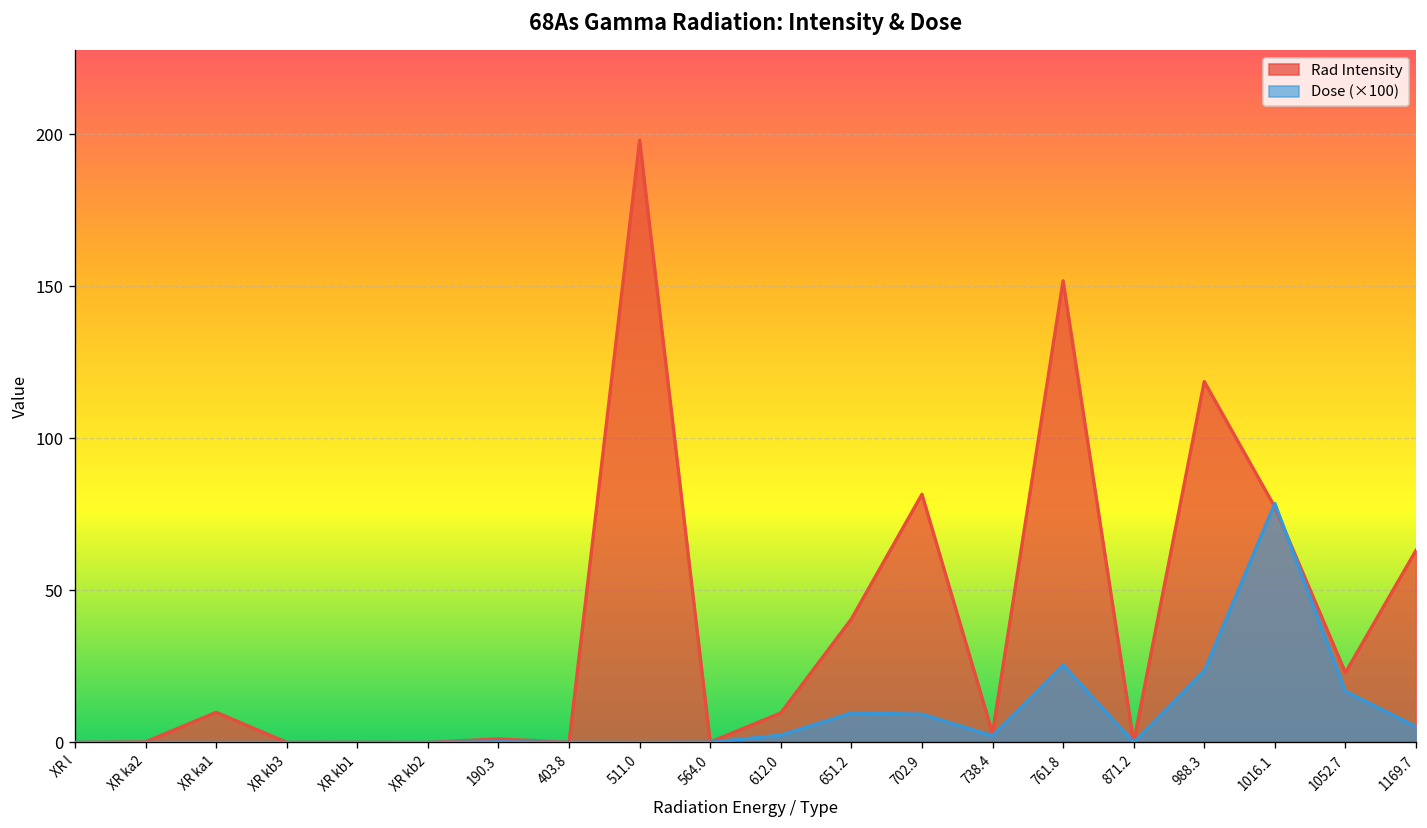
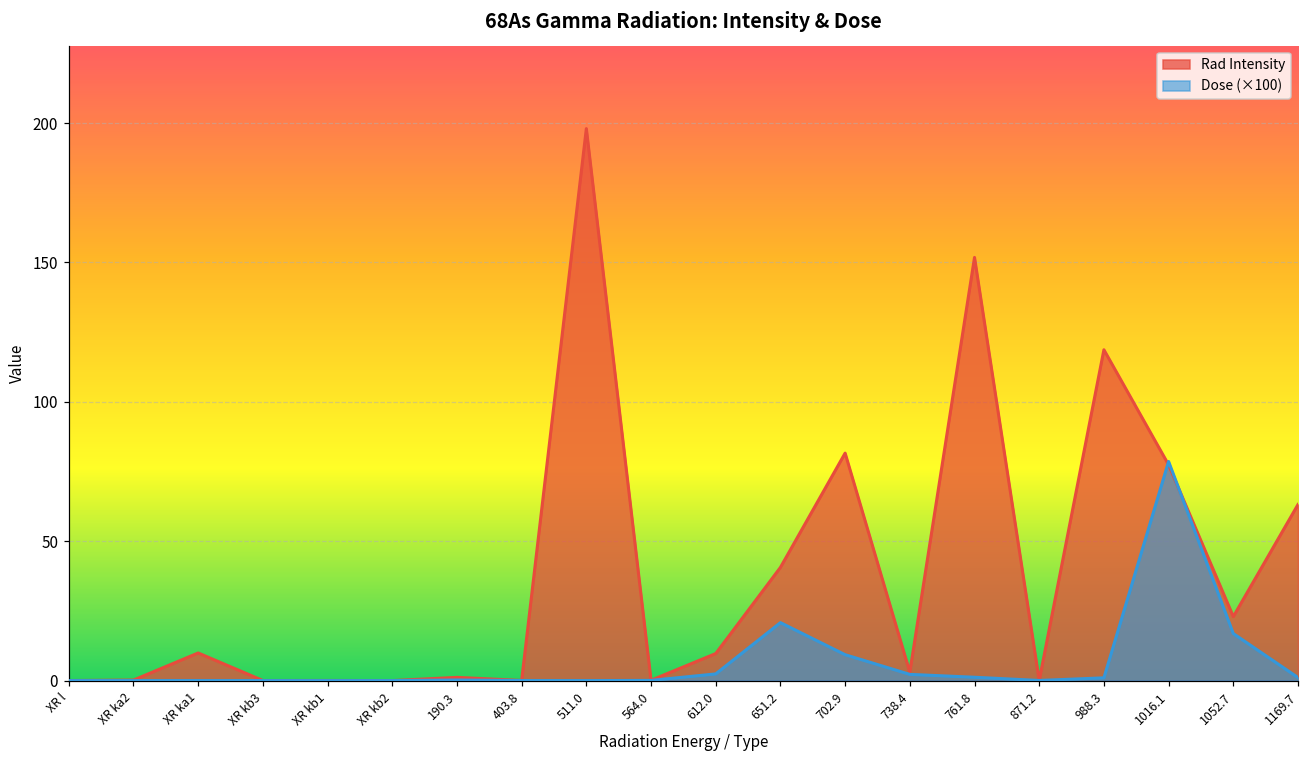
  {
    "Rad Intensity": {
      "XR ka1": 10,
      "511.0": 198,
      "612.0": 10,
      "651.2": 41,
      "702.9": 82,
      "761.8": 152,
      "988.3": 119,
      "1016.1": 77,
      "1052.7": 23,
      "1169.7": 63
    },
    "Dose (×100)": {
      "XR ka1": 0,
      "511.0": 0,
      "612.0": 2,
-     "651.2": 10,
+     "651.2": 21,
      "702.9": 9,
-     "761.8": 26,
-     "988.3": 24,
+     "761.8": 1,
+     "988.3": 1,
      "1016.1": 79,
      "1052.7": 17,
-     "1169.7": 5
+     "1169.7": 1
    }
  }
